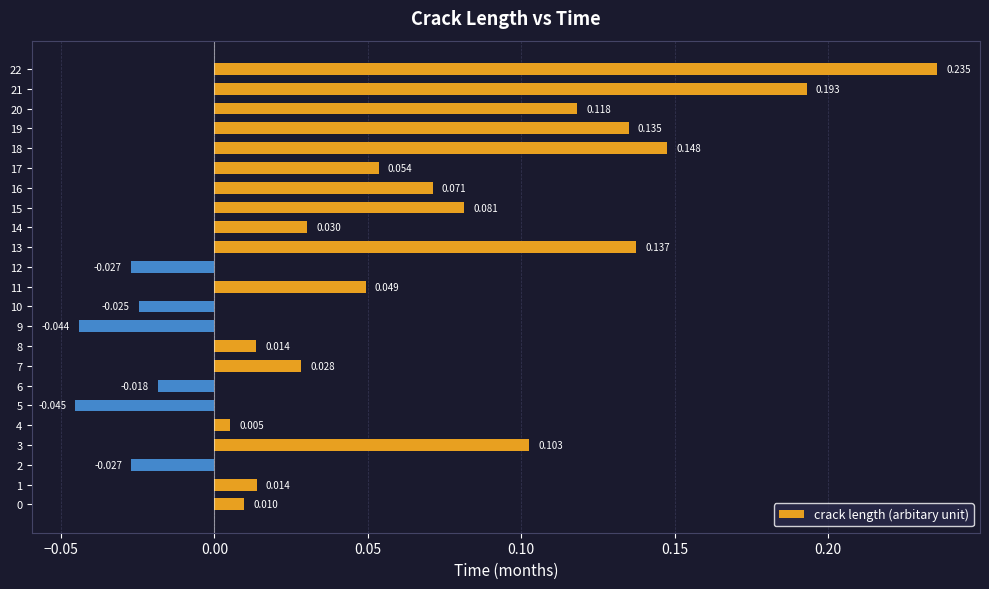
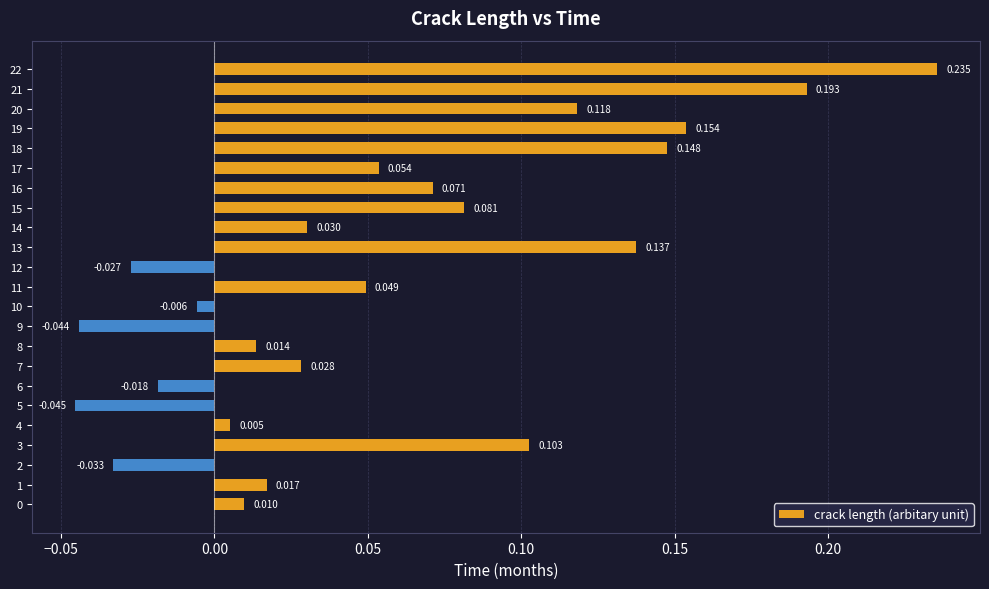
  {
    "22": 0.235,
    "21": 0.193,
    "20": 0.118,
-   "19": 0.135,
+   "19": 0.154,
    "18": 0.148,
    "17": 0.054,
    "16": 0.071,
    "15": 0.081,
    "14": 0.030,
    "13": 0.137,
    "12": -0.027,
    "11": 0.049,
-   "10": -0.025,
+   "10": -0.006,
    "9": -0.044,
    "8": 0.014,
    "7": 0.028,
    "6": -0.018,
    "5": -0.045,
    "4": 0.005,
    "3": 0.103,
-   "2": -0.027,
-   "1": 0.014,
+   "2": -0.033,
+   "1": 0.017,
    "0": 0.010
  }
